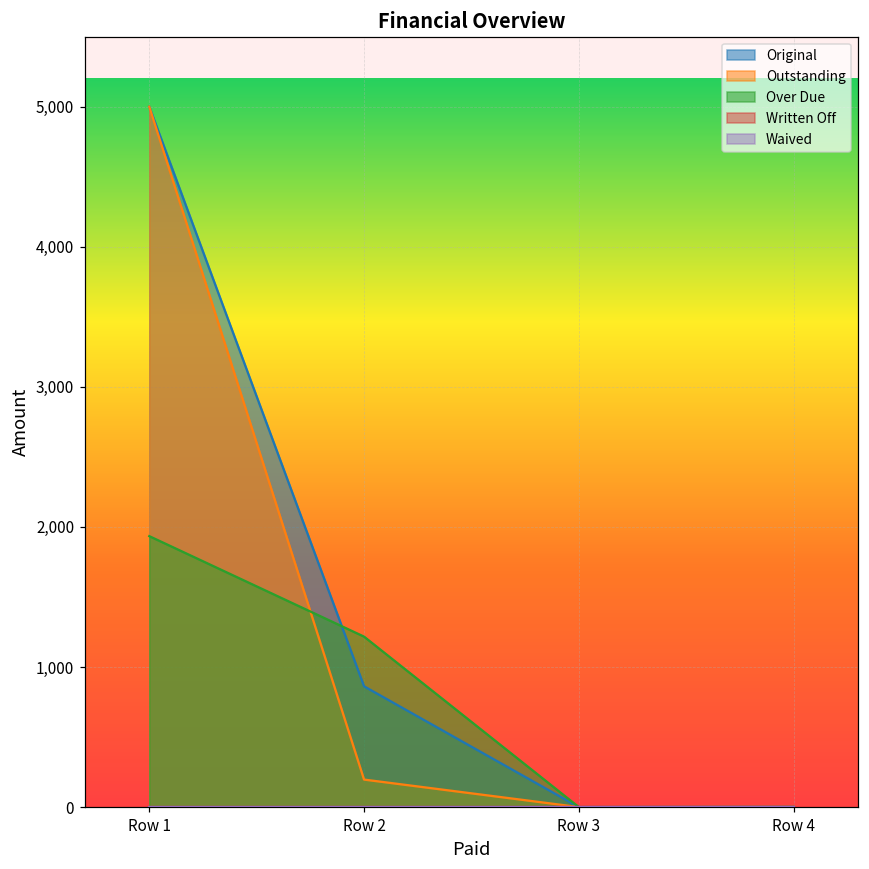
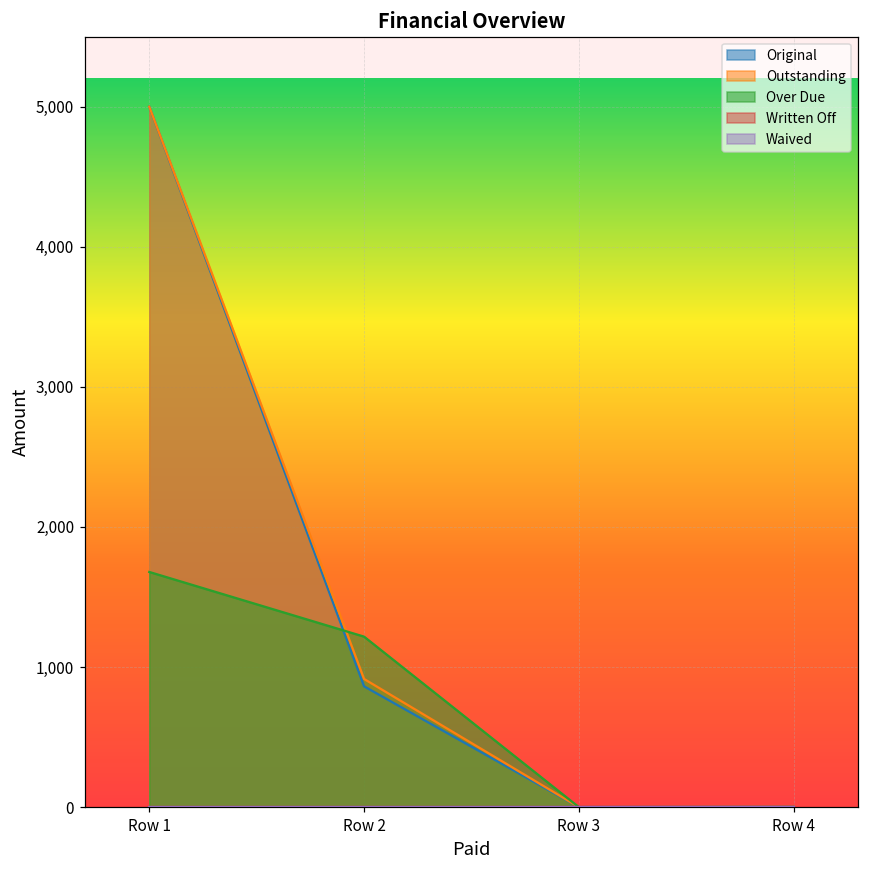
  {
    "Original": {
      "Row 2": "860"
    },
    "Outstanding": {
-     "Row 2": "200"
+     "Row 2": "910"
    },
    "Over Due": {
-     "Row 1": "1,930",
+     "Row 1": "1,680",
      "Row 2": "1,220"
    },
    "Waived": {
      "Row 1": "0",
      "Row 2": "0"
    }
  }
